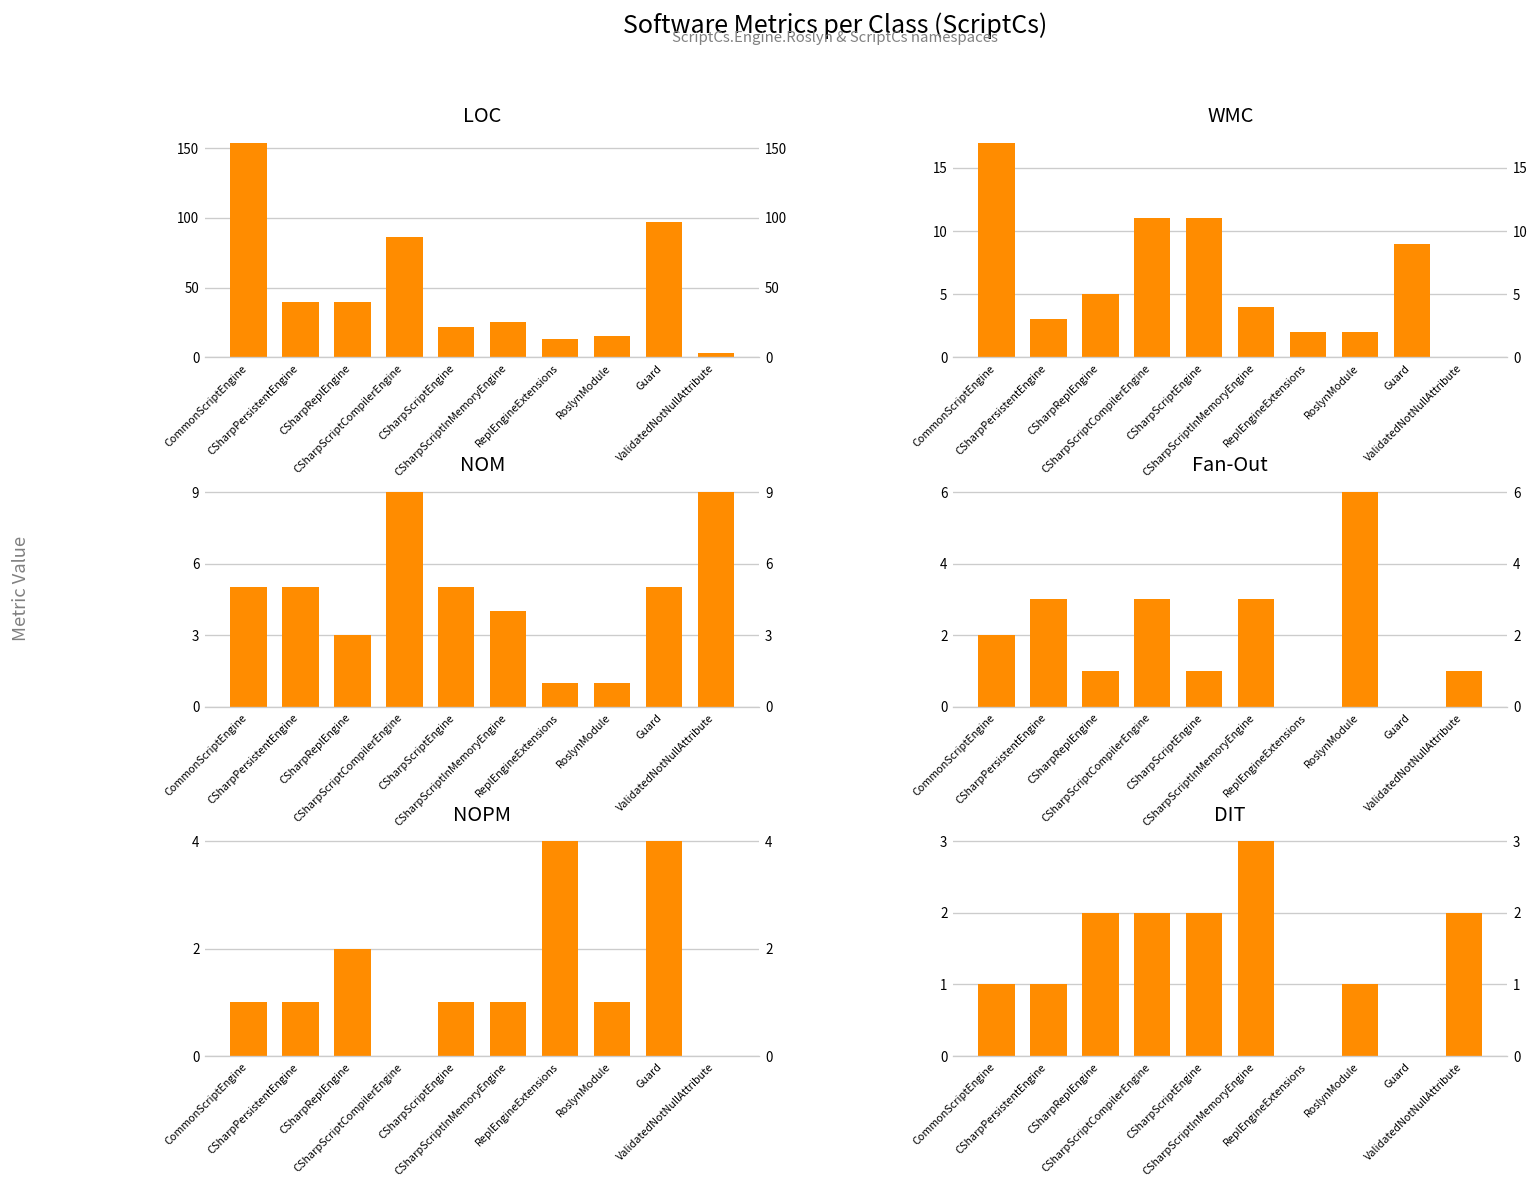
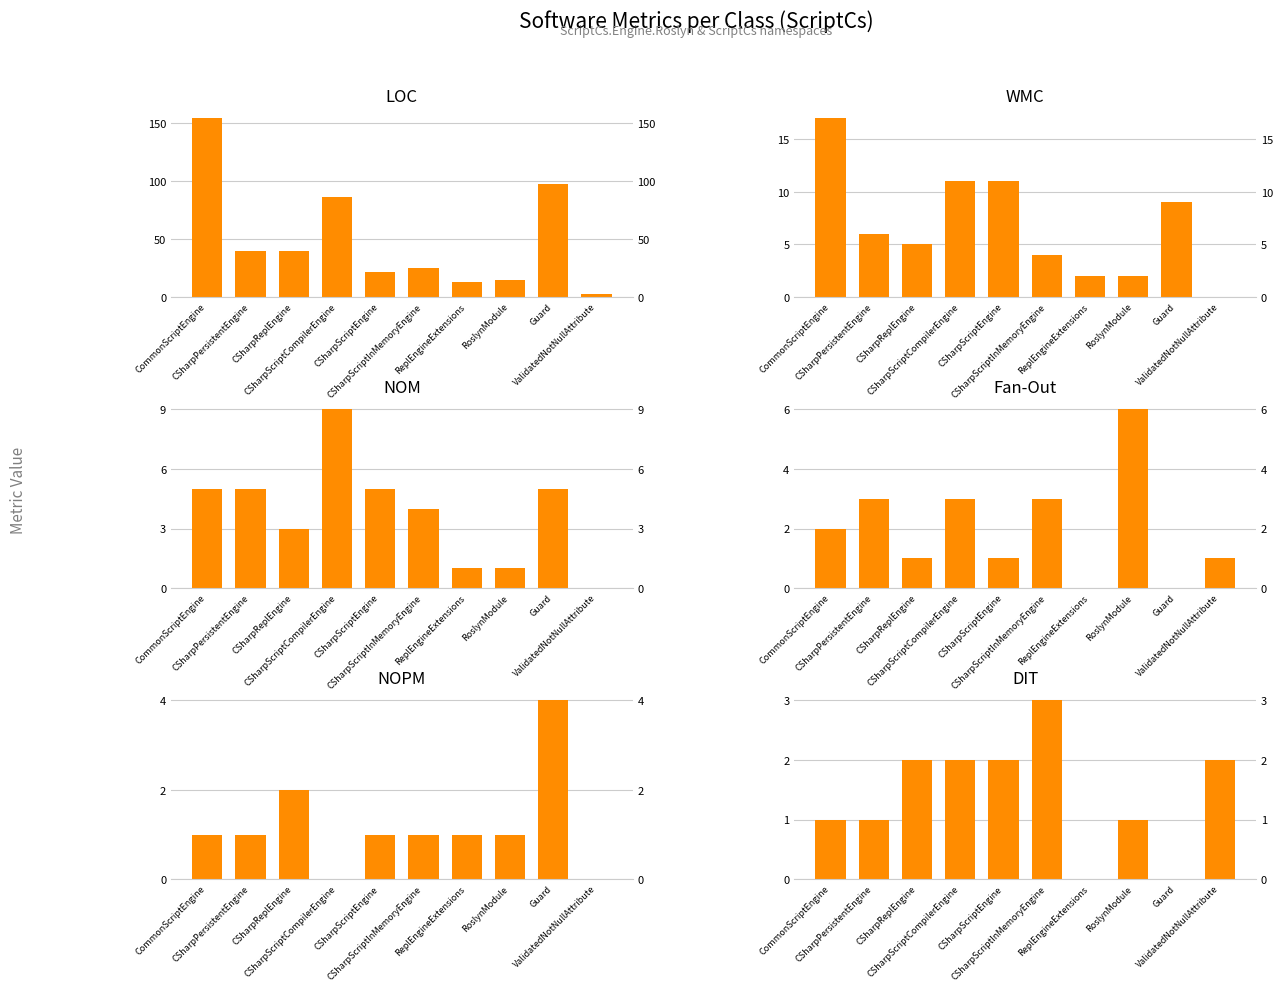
  {
    "LOC": {
      "CommonScriptEngine": 154,
      "CSharpPersistentEngine": 40,
      "CSharpReplEngine": 40,
      "CSharpScriptCompilerEngine": 86,
      "CSharpScriptEngine": 22,
      "CSharpScriptInMemoryEngine": 25,
      "ReplEngineExtensions": 13,
      "RoslynModule": 15,
      "Guard": 97,
      "ValidatedNotNullAttribute": 3
    },
    "WMC": {
      "CommonScriptEngine": 17,
-     "CSharpPersistentEngine": 3,
+     "CSharpPersistentEngine": 6,
      "CSharpReplEngine": 5,
      "CSharpScriptCompilerEngine": 11,
      "CSharpScriptEngine": 11,
      "CSharpScriptInMemoryEngine": 4,
      "ReplEngineExtensions": 2,
      "RoslynModule": 2,
      "Guard": 9,
      "ValidatedNotNullAttribute": 0
    },
    "NOM": {
      "CommonScriptEngine": 5,
      "CSharpPersistentEngine": 5,
      "CSharpReplEngine": 3,
      "CSharpScriptCompilerEngine": 9,
      "CSharpScriptEngine": 5,
      "CSharpScriptInMemoryEngine": 4,
      "ReplEngineExtensions": 1,
      "RoslynModule": 1,
      "Guard": 5,
-     "ValidatedNotNullAttribute": 9
+     "ValidatedNotNullAttribute": 0
    },
    "Fan-Out": {
      "CommonScriptEngine": 2.0,
      "CSharpPersistentEngine": 3.0,
      "CSharpReplEngine": 1.0,
      "CSharpScriptCompilerEngine": 3.0,
      "CSharpScriptEngine": 1.0,
      "CSharpScriptInMemoryEngine": 3.0,
      "ReplEngineExtensions": 0.0,
      "RoslynModule": 6.0,
      "Guard": 0.0,
      "ValidatedNotNullAttribute": 1.0
    },
    "NOPM": {
      "CommonScriptEngine": 1,
      "CSharpPersistentEngine": 1,
      "CSharpReplEngine": 2,
      "CSharpScriptCompilerEngine": 0,
      "CSharpScriptEngine": 1,
      "CSharpScriptInMemoryEngine": 1,
-     "ReplEngineExtensions": 4,
+     "ReplEngineExtensions": 1,
      "RoslynModule": 1,
      "Guard": 4,
      "ValidatedNotNullAttribute": 0
    },
    "DIT": {
      "CommonScriptEngine": 1.0,
      "CSharpPersistentEngine": 1.0,
      "CSharpReplEngine": 2.0,
      "CSharpScriptCompilerEngine": 2.0,
      "CSharpScriptEngine": 2.0,
      "CSharpScriptInMemoryEngine": 3.0,
      "ReplEngineExtensions": 0.0,
      "RoslynModule": 1.0,
      "Guard": 0.0,
      "ValidatedNotNullAttribute": 2.0
    }
  }
